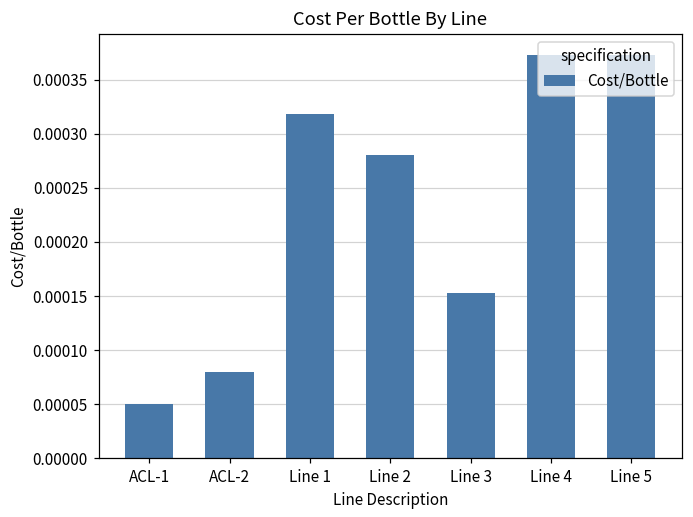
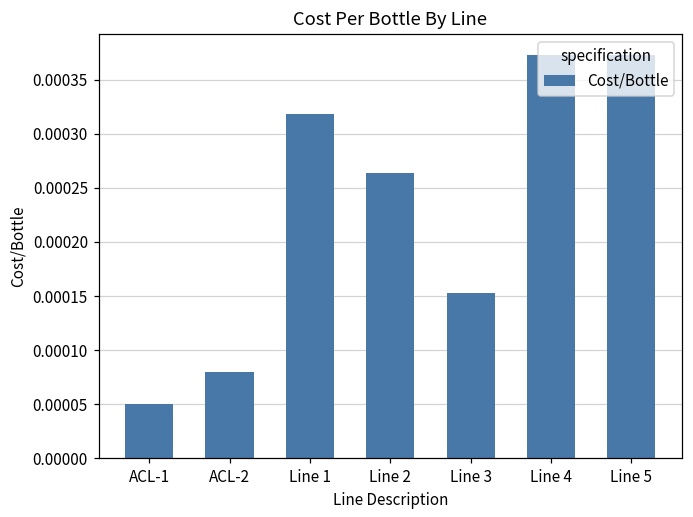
  {
    "ACL-1": 0.00005,
    "ACL-2": 0.00008,
    "Line 1": 0.00032,
-   "Line 2": 0.00028,
+   "Line 2": 0.00026,
    "Line 3": 0.00015
  }
